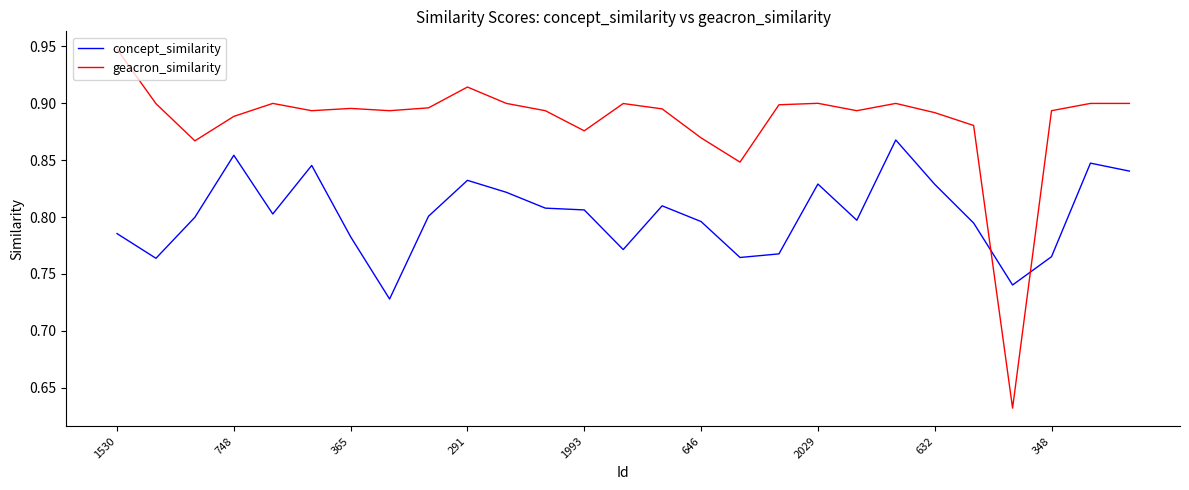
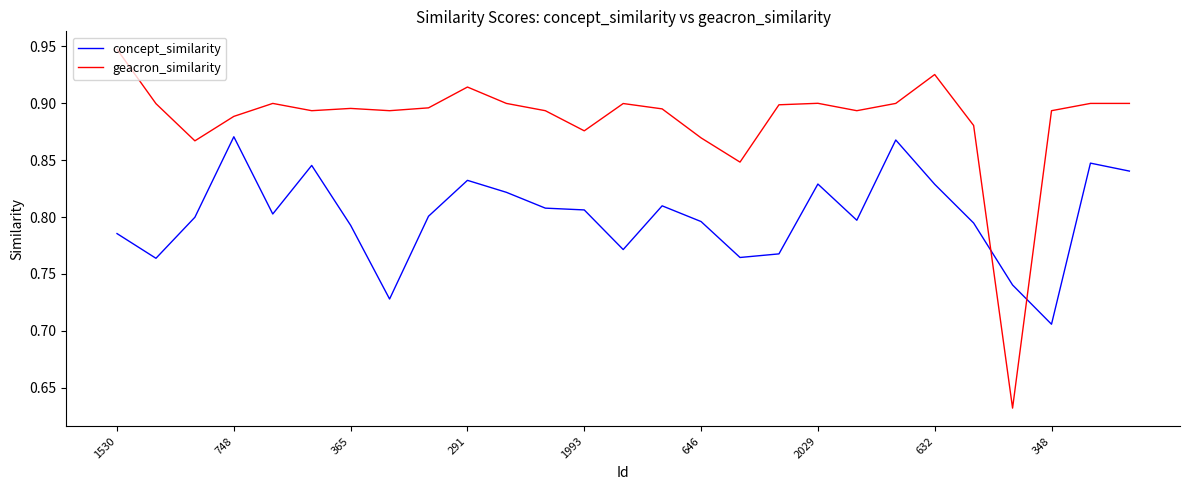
  {
    "concept_similarity": {
      "1530": 0.785,
-     "748": 0.854,
-     "365": 0.783,
+     "748": 0.871,
+     "365": 0.793,
      "291": 0.832,
      "1993": 0.806,
      "646": 0.796,
      "2029": 0.829,
      "632": 0.829,
-     "348": 0.765
+     "348": 0.706
    },
    "geacron_similarity": {
      "748": 0.889,
      "365": 0.896,
      "291": 0.914,
      "1993": 0.876,
      "646": 0.870,
      "2029": 0.900,
-     "632": 0.892,
+     "632": 0.925,
      "348": 0.894
    }
  }
